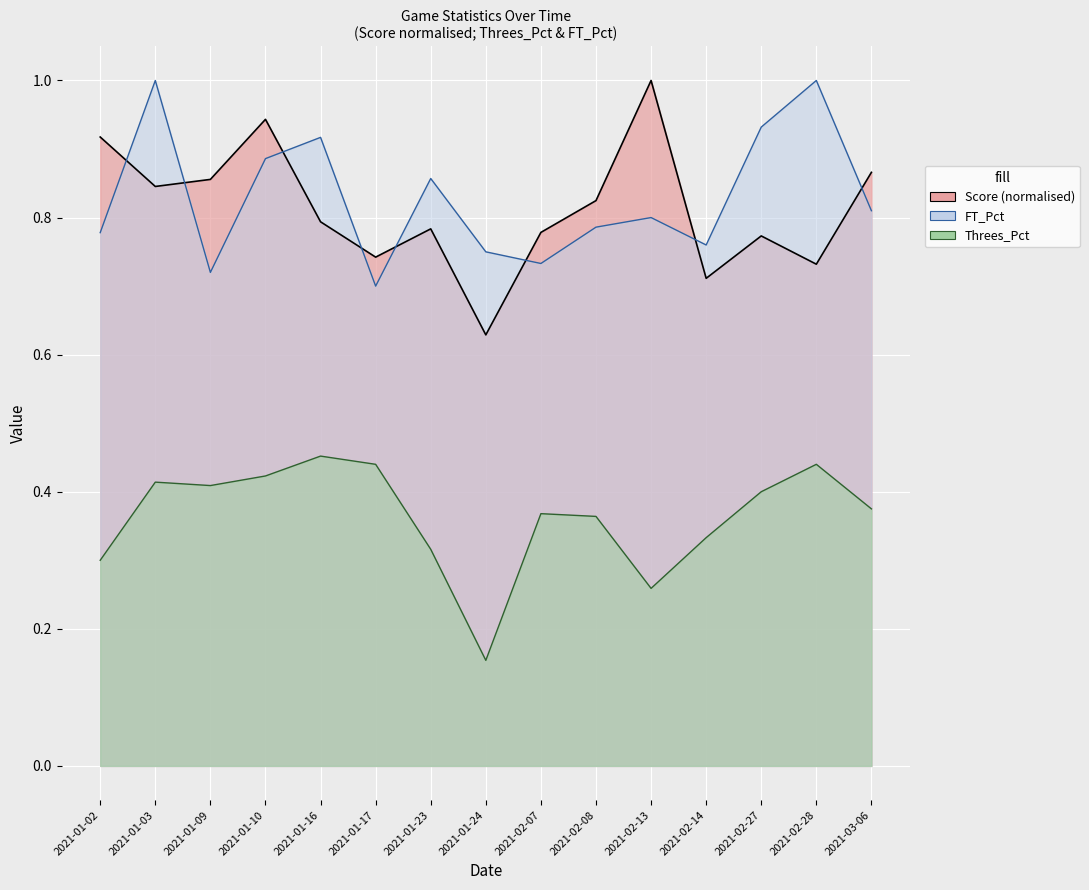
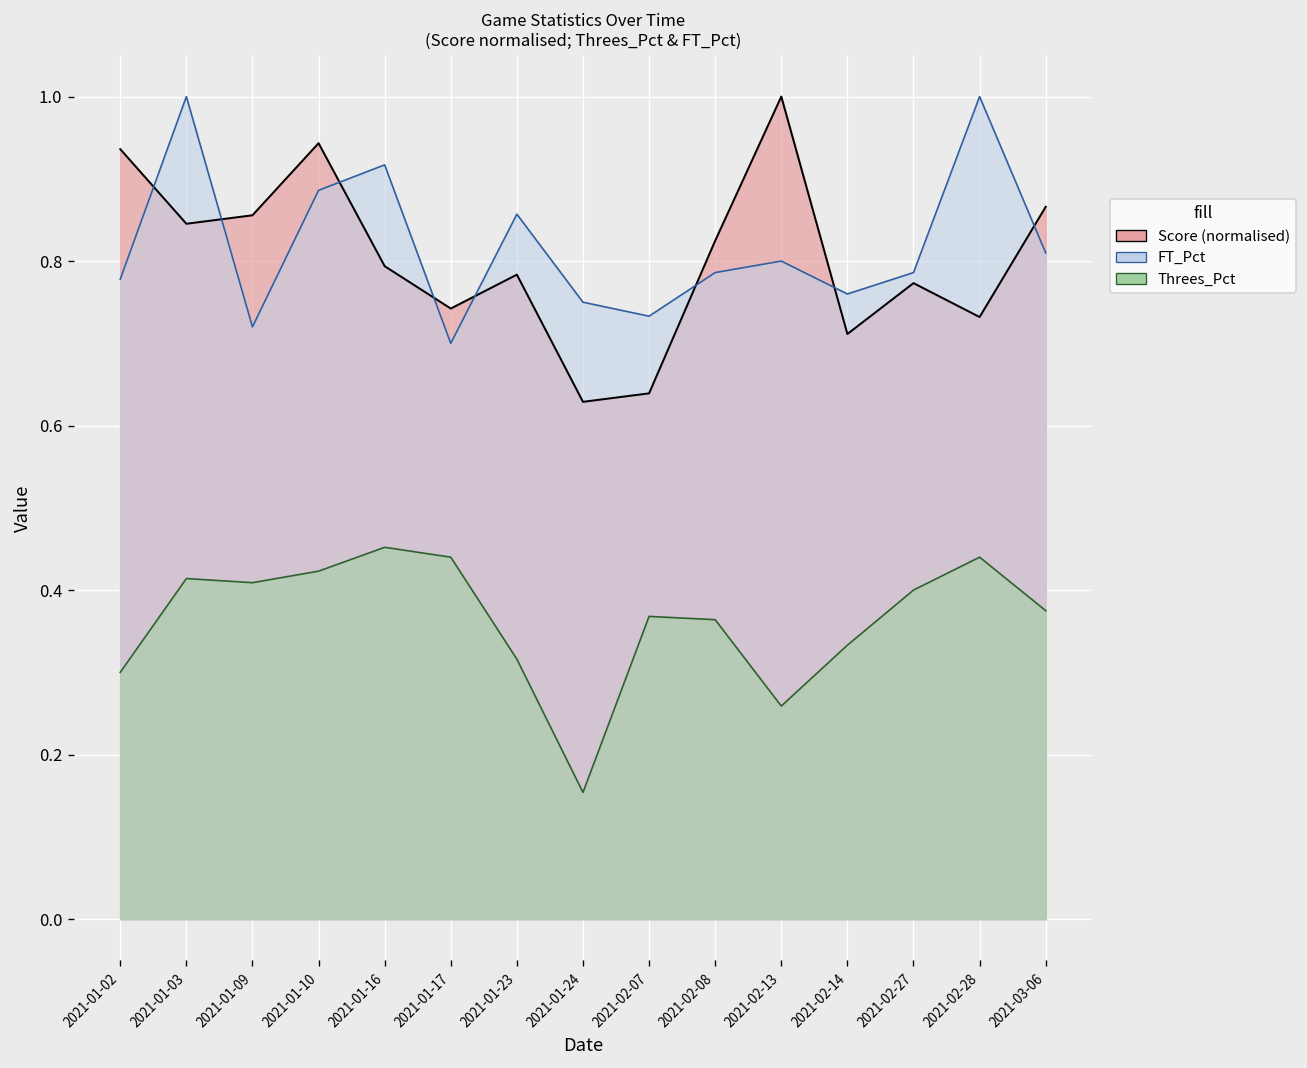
  {
    "Score (normalised)": {
-     "2021-01-02": 0.92,
+     "2021-01-02": 0.94,
      "2021-01-03": 0.85,
      "2021-01-09": 0.86,
      "2021-01-10": 0.94,
      "2021-01-16": 0.79,
      "2021-01-17": 0.74,
      "2021-01-23": 0.78,
      "2021-01-24": 0.63,
-     "2021-02-07": 0.78,
+     "2021-02-07": 0.64,
      "2021-02-08": 0.82,
      "2021-02-13": 1.00,
      "2021-02-14": 0.71,
      "2021-02-27": 0.77,
      "2021-02-28": 0.73,
      "2021-03-06": 0.87
    },
    "FT_Pct": {
      "2021-01-02": 0.78,
      "2021-01-03": 1.00,
      "2021-01-09": 0.72,
      "2021-01-10": 0.89,
      "2021-01-16": 0.92,
      "2021-01-17": 0.70,
      "2021-01-23": 0.86,
      "2021-01-24": 0.75,
      "2021-02-07": 0.73,
      "2021-02-08": 0.79,
      "2021-02-13": 0.80,
      "2021-02-14": 0.76,
-     "2021-02-27": 0.93,
+     "2021-02-27": 0.79,
      "2021-02-28": 1.00,
      "2021-03-06": 0.81
    },
    "Threes_Pct": {
      "2021-01-02": 0.30,
      "2021-01-03": 0.41,
      "2021-01-09": 0.41,
      "2021-01-10": 0.42,
      "2021-01-16": 0.45,
      "2021-01-17": 0.44,
      "2021-01-23": 0.32,
      "2021-01-24": 0.15,
      "2021-02-07": 0.37,
      "2021-02-08": 0.36,
      "2021-02-13": 0.26,
      "2021-02-14": 0.33,
      "2021-02-27": 0.40,
      "2021-02-28": 0.44,
      "2021-03-06": 0.38
    }
  }
